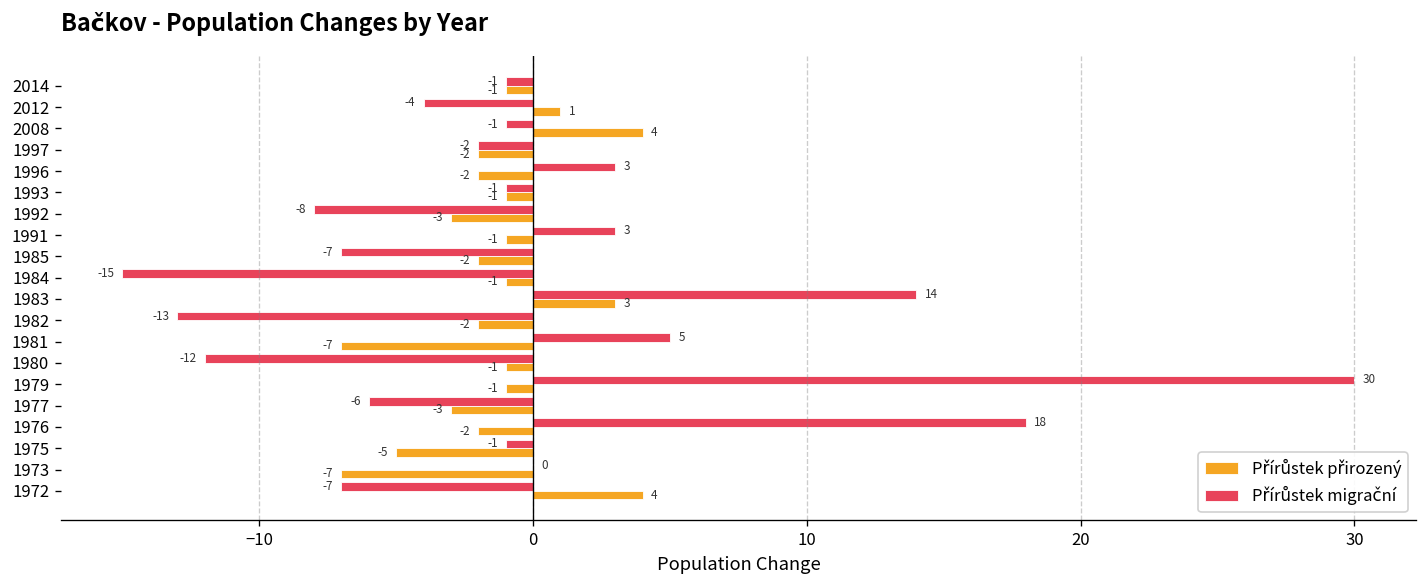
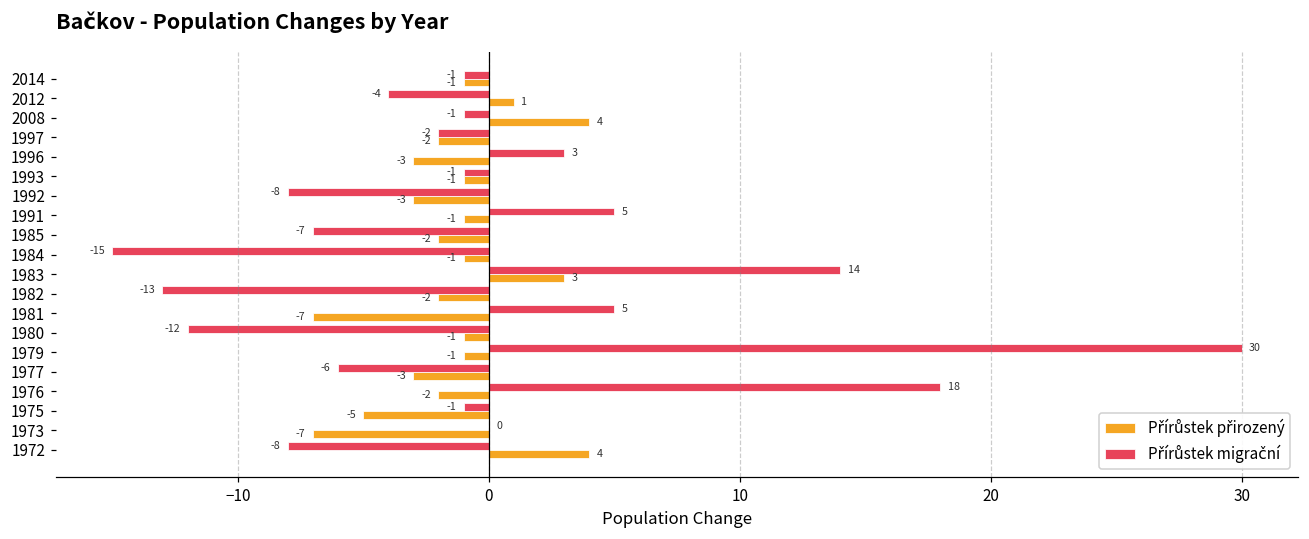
  {
    "Přírůstek přirozený": {
      "2012": 1,
      "2008": 4,
-     "1996": -2,
+     "1996": -3,
      "1992": -3,
      "1991": -1,
      "1985": -2,
      "1984": -1,
      "1983": 3,
      "1982": -2,
      "1981": -7,
      "1980": -1,
      "1979": -1,
      "1977": -3,
      "1976": -2,
      "1975": -5,
      "1973": -7,
      "1972": 4
    },
    "Přírůstek migrační": {
      "2012": -4,
      "2008": -1,
      "1996": 3,
      "1992": -8,
-     "1991": 3,
+     "1991": 5,
      "1985": -7,
      "1984": -15,
      "1983": 14,
      "1982": -13,
      "1981": 5,
      "1980": -12,
      "1979": 30,
      "1977": -6,
      "1976": 18,
      "1975": -1,
      "1973": 0,
-     "1972": -7
+     "1972": -8
    }
  }
